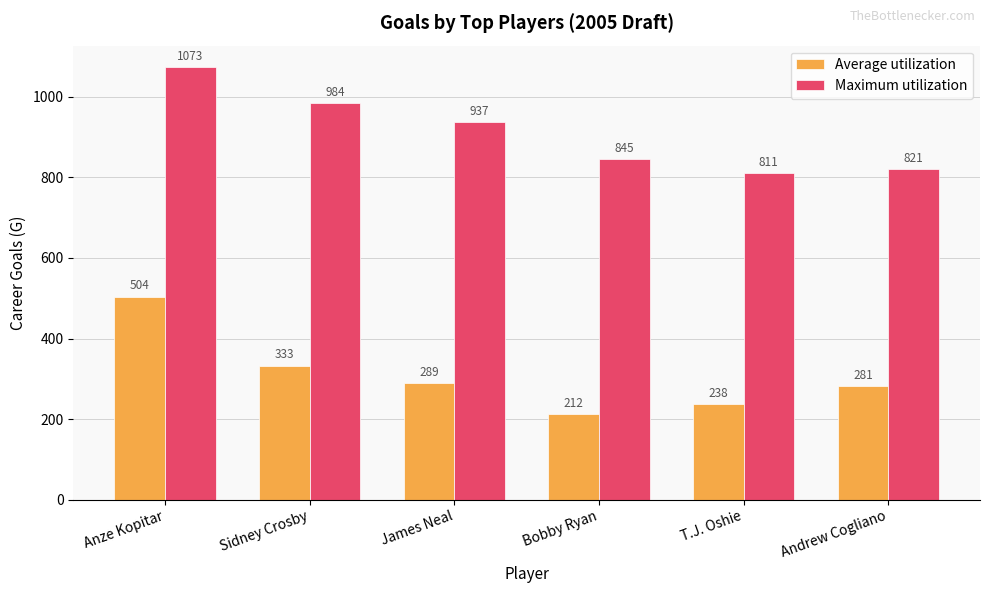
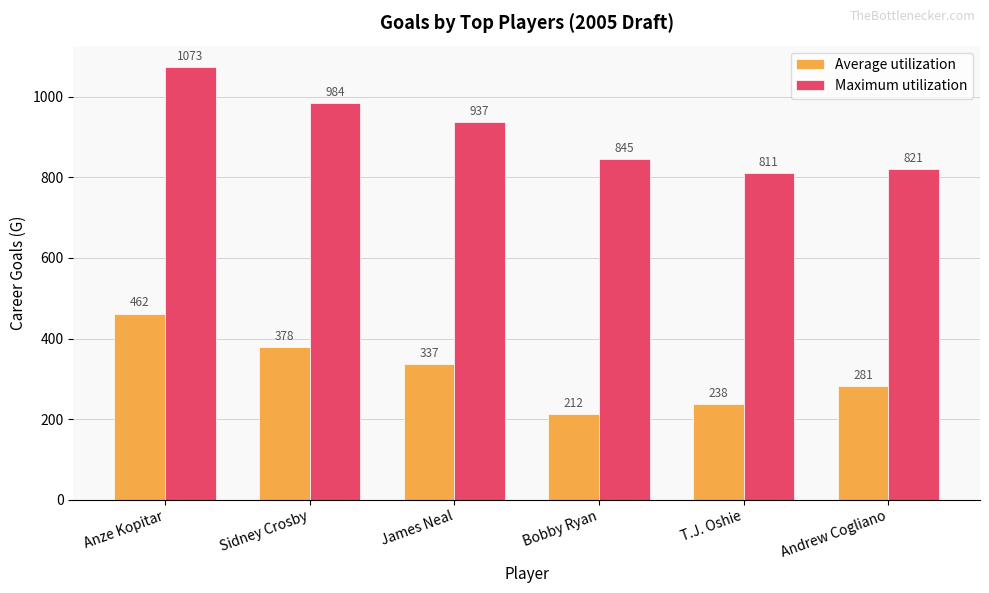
  {
    "Average utilization": {
-     "Anze Kopitar": 504,
-     "Sidney Crosby": 333,
-     "James Neal": 289,
+     "Anze Kopitar": 462,
+     "Sidney Crosby": 378,
+     "James Neal": 337,
      "Bobby Ryan": 212,
      "T.J. Oshie": 238,
      "Andrew Cogliano": 281
    },
    "Maximum utilization": {
      "Anze Kopitar": 1073,
      "Sidney Crosby": 984,
      "James Neal": 937,
      "Bobby Ryan": 845,
      "T.J. Oshie": 811,
      "Andrew Cogliano": 821
    }
  }
